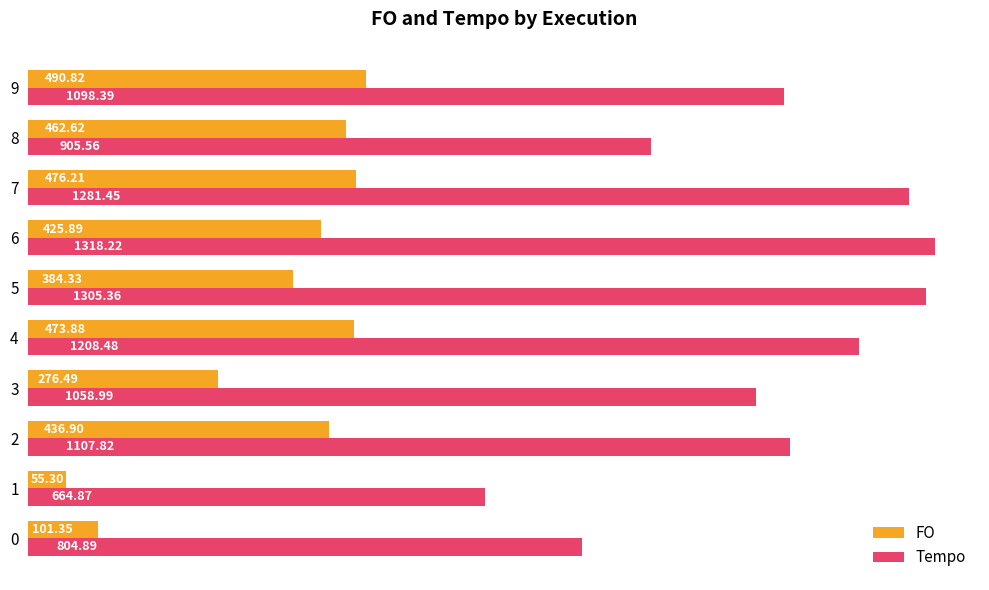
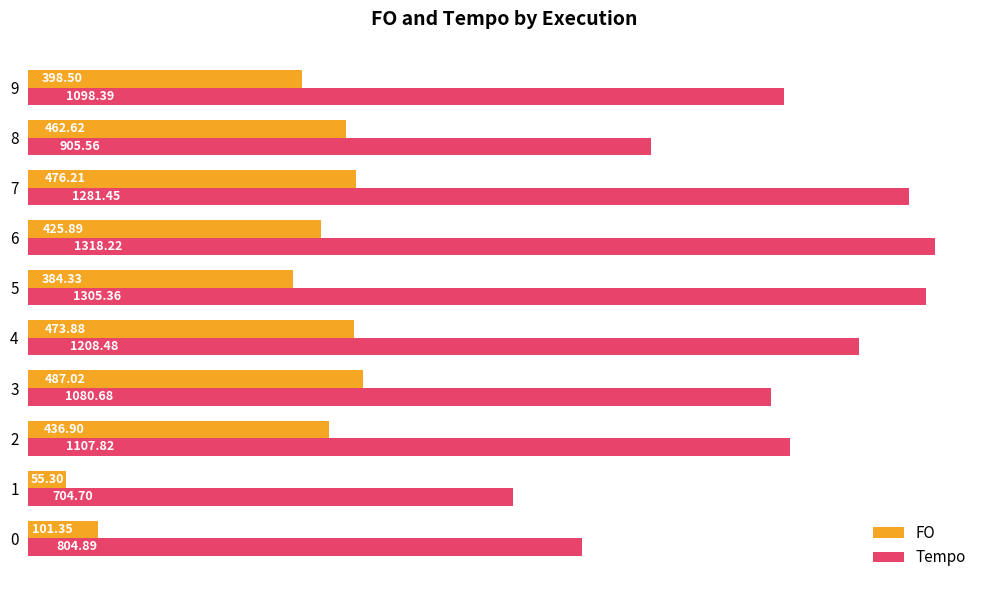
  {
    "FO": {
-     "9": 490.82,
+     "9": 398.50,
      "8": 462.62,
      "7": 476.21,
      "6": 425.89,
      "5": 384.33,
      "4": 473.88,
-     "3": 276.49,
+     "3": 487.02,
      "2": 436.90,
      "1": 55.30,
      "0": 101.35
    },
    "Tempo": {
      "9": 1098.39,
      "8": 905.56,
      "7": 1281.45,
      "6": 1318.22,
      "5": 1305.36,
      "4": 1208.48,
-     "3": 1058.99,
+     "3": 1080.68,
      "2": 1107.82,
-     "1": 664.87,
+     "1": 704.70,
      "0": 804.89
    }
  }
